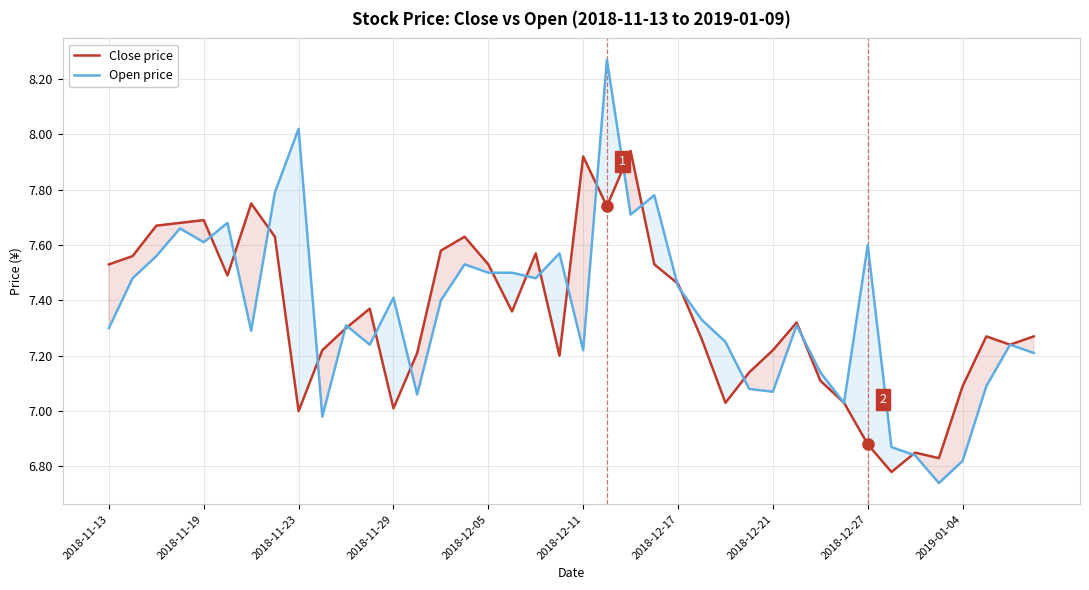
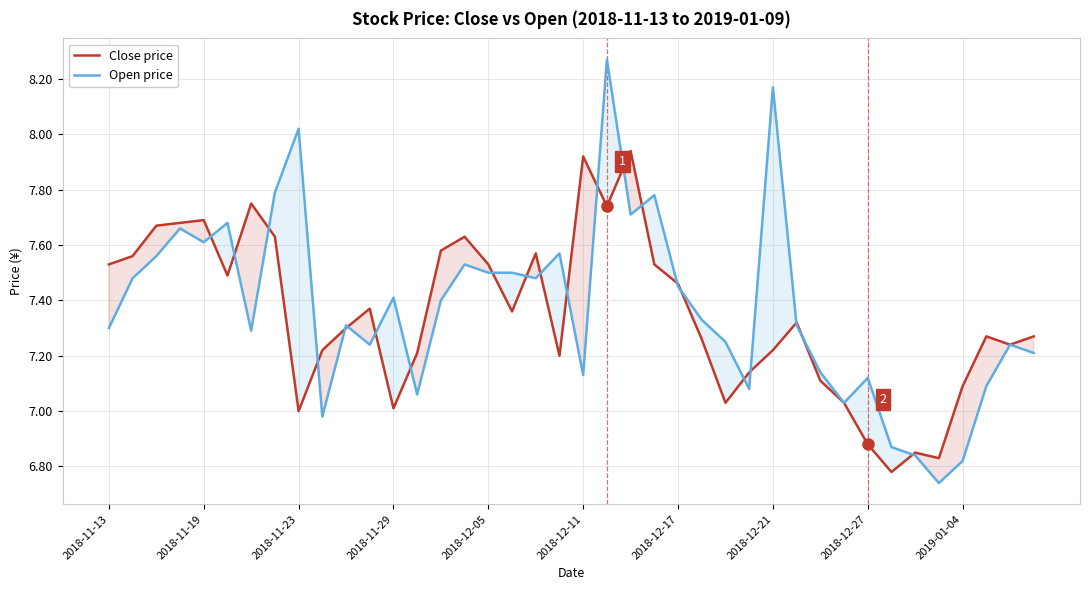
  {
    "Open price": {
      "2018-11-13": 7.30,
      "2018-11-19": 7.61,
      "2018-11-23": 8.02,
      "2018-11-29": 7.41,
      "2018-12-05": 7.50,
-     "2018-12-11": 7.22,
+     "2018-12-11": 7.13,
      "2018-12-17": 7.45,
-     "2018-12-21": 7.07,
-     "2018-12-27": 7.60,
+     "2018-12-21": 8.17,
+     "2018-12-27": 7.12,
      "2019-01-04": 6.82
    }
  }
